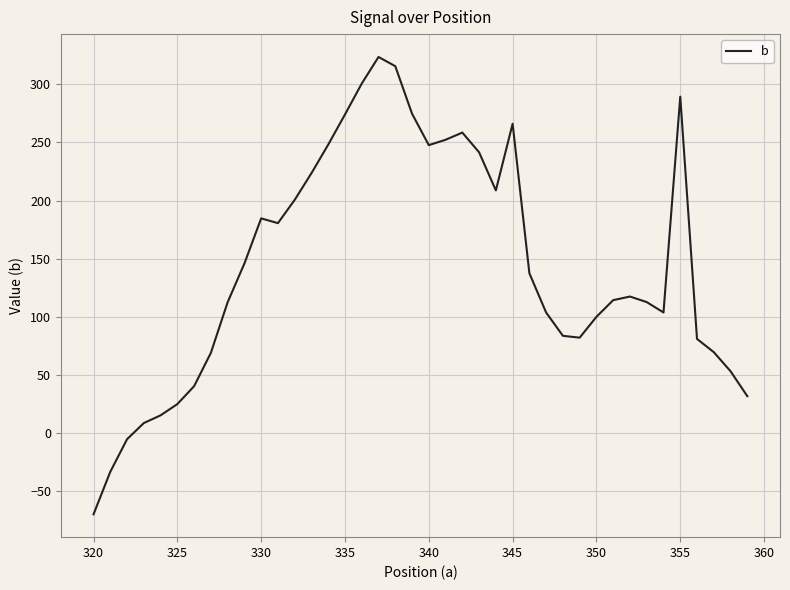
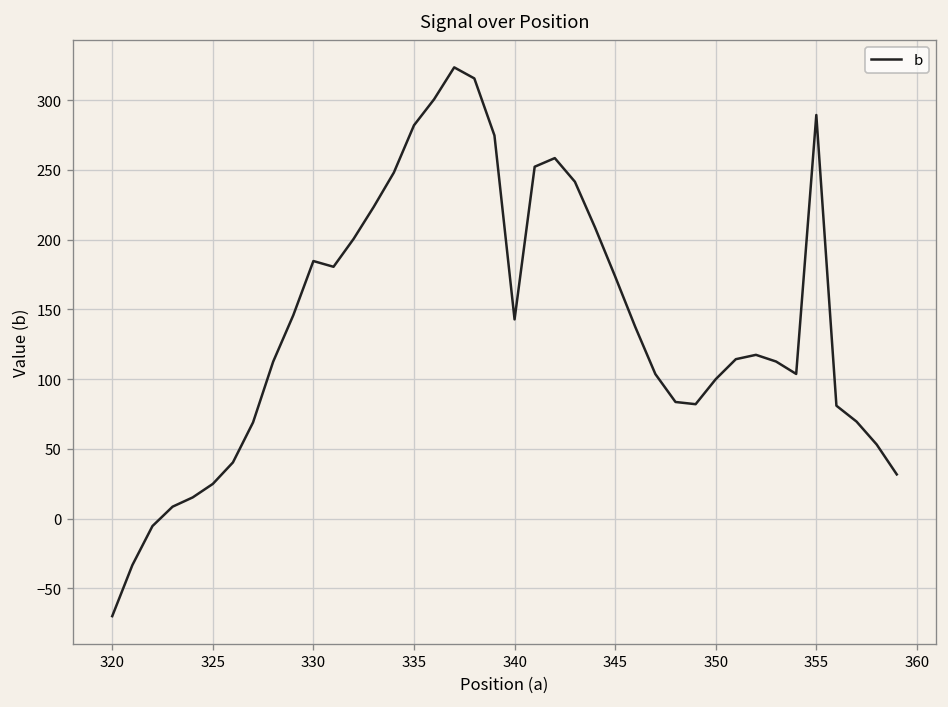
  {
    "320": -70,
    "325": 25,
    "330": 185,
-   "335": 274,
-   "340": 248,
-   "345": 266,
+   "335": 282,
+   "340": 143,
+   "345": 174,
    "350": 100,
    "355": 289
  }
